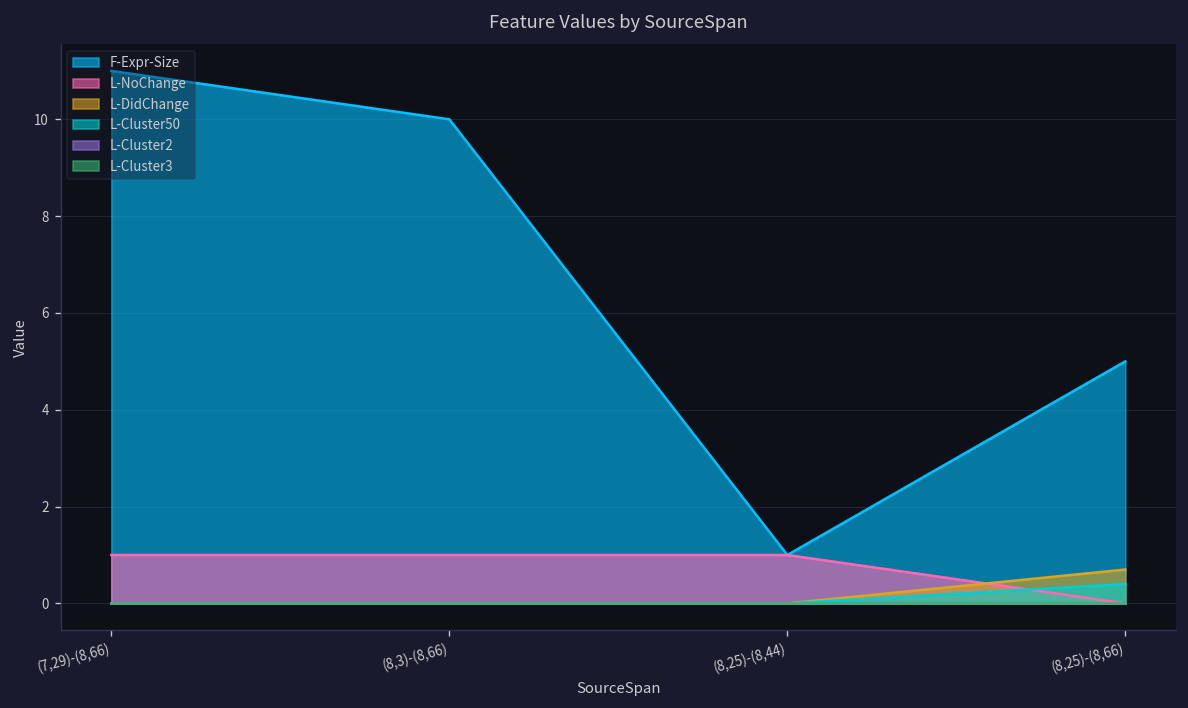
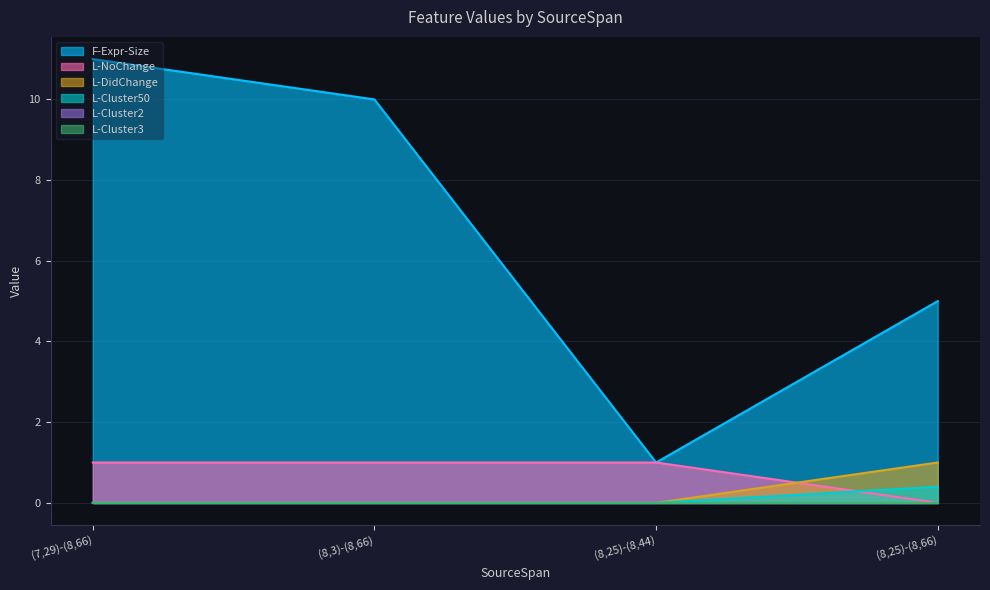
  {
    "L-NoChange": {
      "(7,29)-(8,66)": 1.0,
      "(8,3)-(8,66)": 1.0
    },
    "L-DidChange": {
-     "(8,25)-(8,66)": 0.7
+     "(8,25)-(8,66)": 1.0
    }
  }
